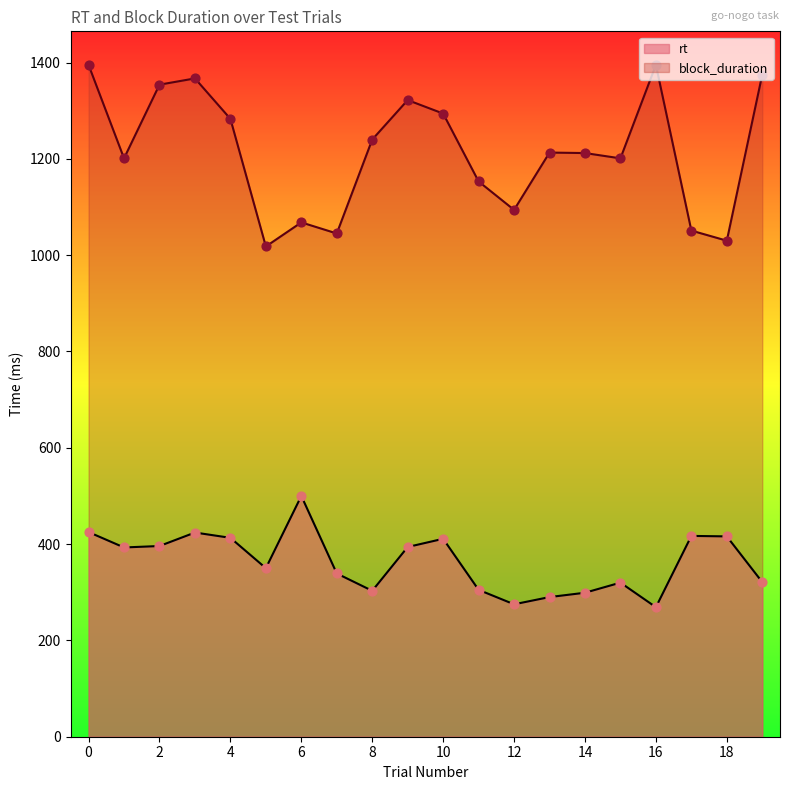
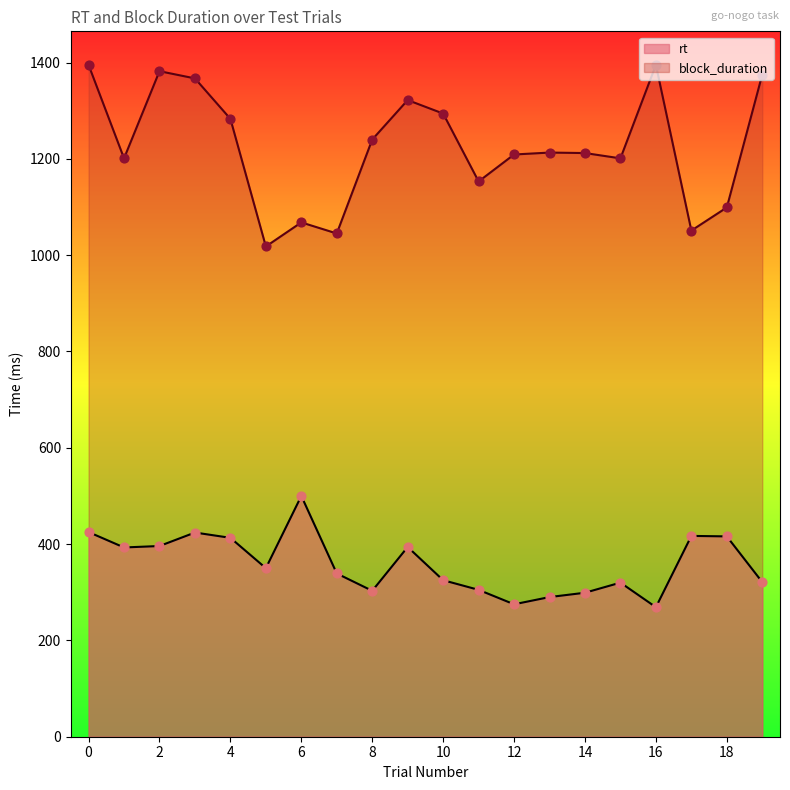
  {
    "rt": {
      "0": 430,
      "2": 400,
      "4": 410,
      "6": 500,
      "8": 300,
-     "10": 410,
+     "10": 330,
      "12": 280,
      "14": 300,
      "16": 270,
      "18": 420
    },
    "block_duration": {
      "0": 1400,
-     "2": 1350,
+     "2": 1380,
      "4": 1280,
      "6": 1070,
      "8": 1240,
      "10": 1290,
-     "12": 1090,
+     "12": 1210,
      "14": 1210,
-     "18": 1030
+     "18": 1100
    }
  }
